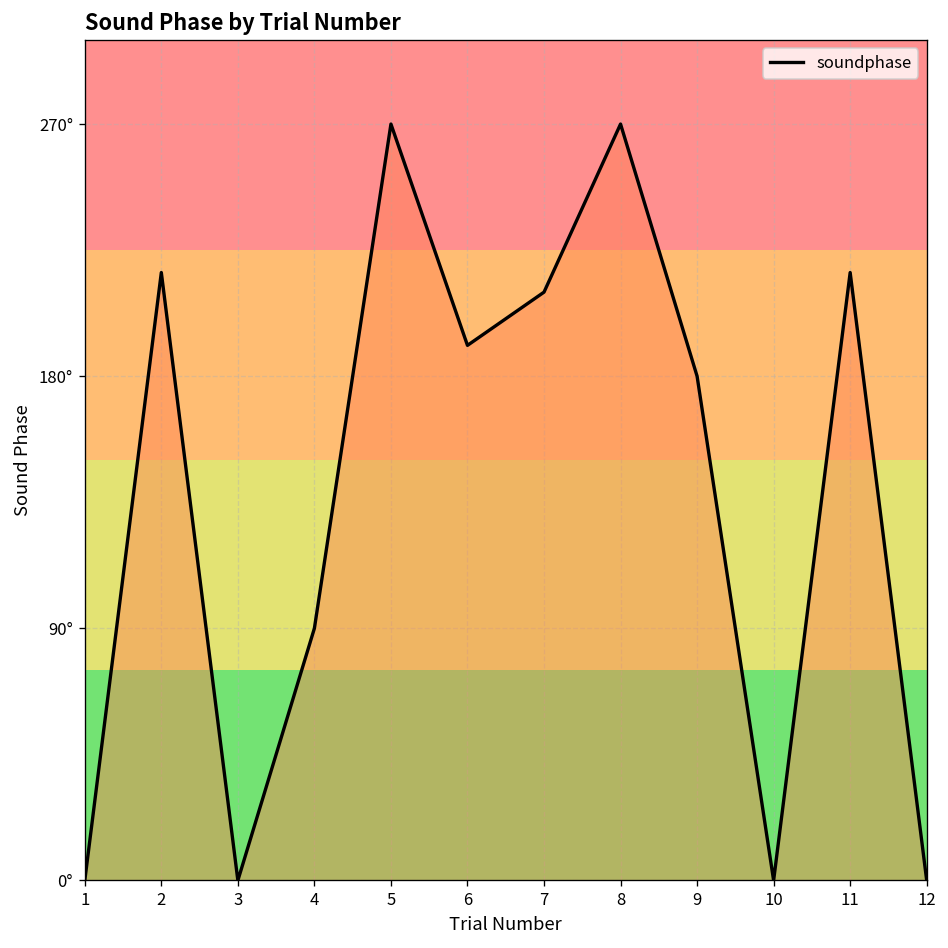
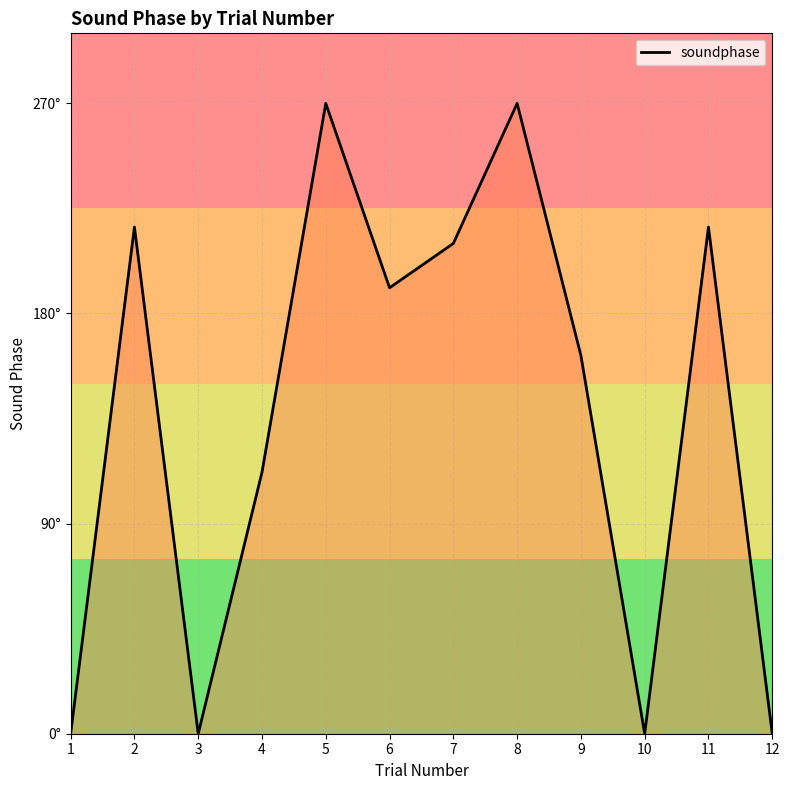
  {
    "1": "0°",
    "2": "217°",
    "3": "0°",
-   "4": "90°",
+   "4": "112°",
    "5": "270°",
    "6": "191°",
    "7": "210°",
    "8": "270°",
-   "9": "180°",
+   "9": "162°",
    "10": "0°",
    "11": "217°",
    "12": "0°"
  }
